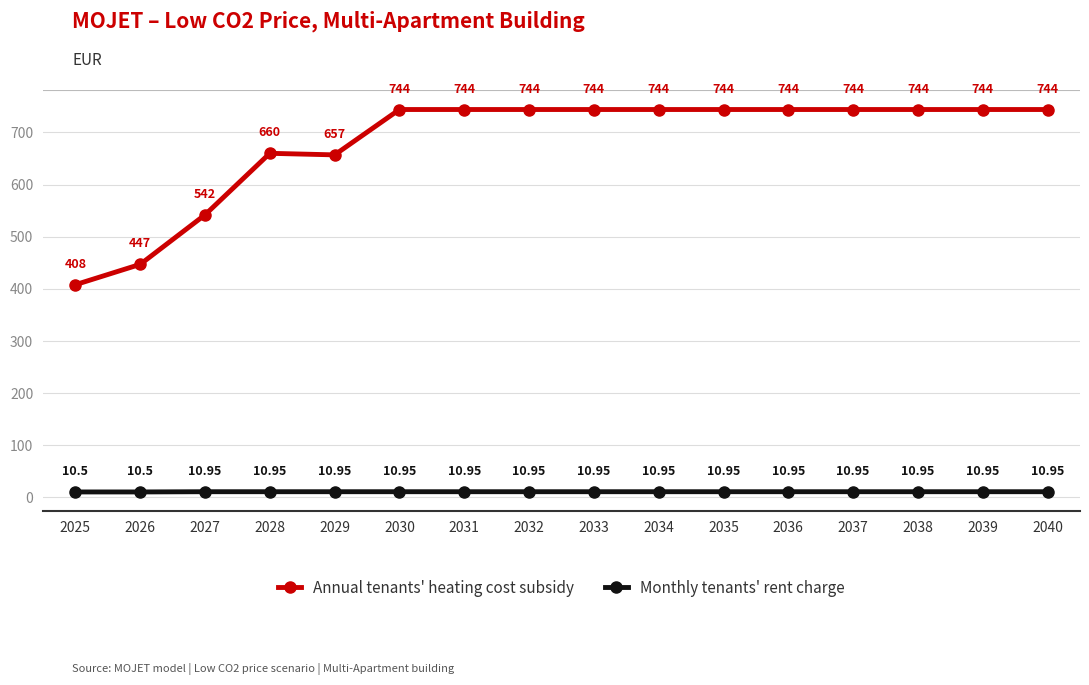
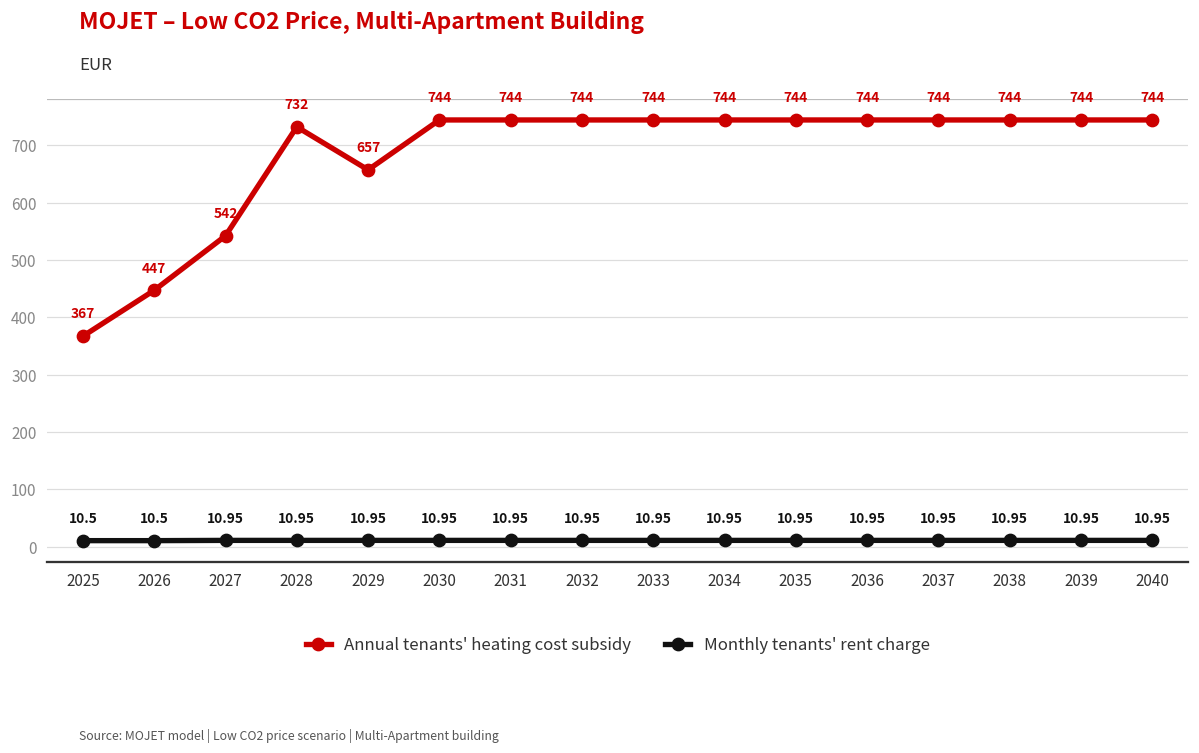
  {
    "Annual tenants' heating cost subsidy": {
-     "2025": 408,
+     "2025": 367,
      "2026": 447,
      "2027": 542,
-     "2028": 660,
+     "2028": 732,
      "2029": 657,
      "2030": 744,
      "2031": 744,
      "2032": 744,
      "2033": 744,
      "2034": 744,
      "2035": 744,
      "2036": 744,
      "2037": 744,
      "2038": 744,
      "2039": 744,
      "2040": 744
    },
    "Monthly tenants' rent charge": {
      "2025": 10.5,
      "2026": 10.5,
      "2027": 10.95,
      "2028": 10.95,
      "2029": 10.95,
      "2030": 10.95,
      "2031": 10.95,
      "2032": 10.95,
      "2033": 10.95,
      "2034": 10.95,
      "2035": 10.95,
      "2036": 10.95,
      "2037": 10.95,
      "2038": 10.95,
      "2039": 10.95,
      "2040": 10.95
    }
  }
